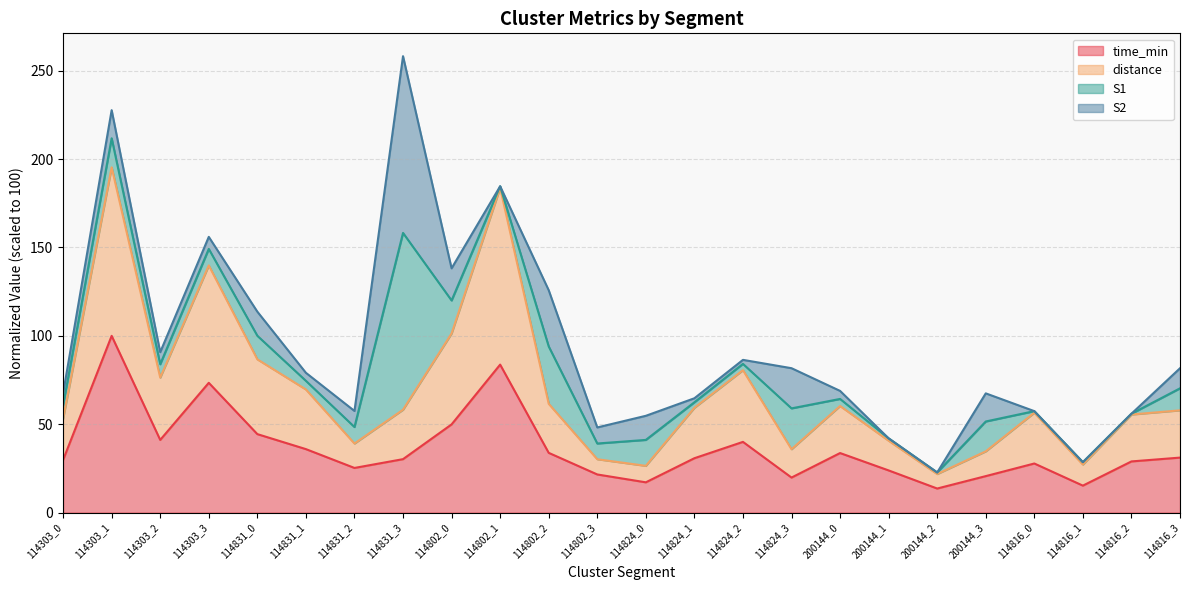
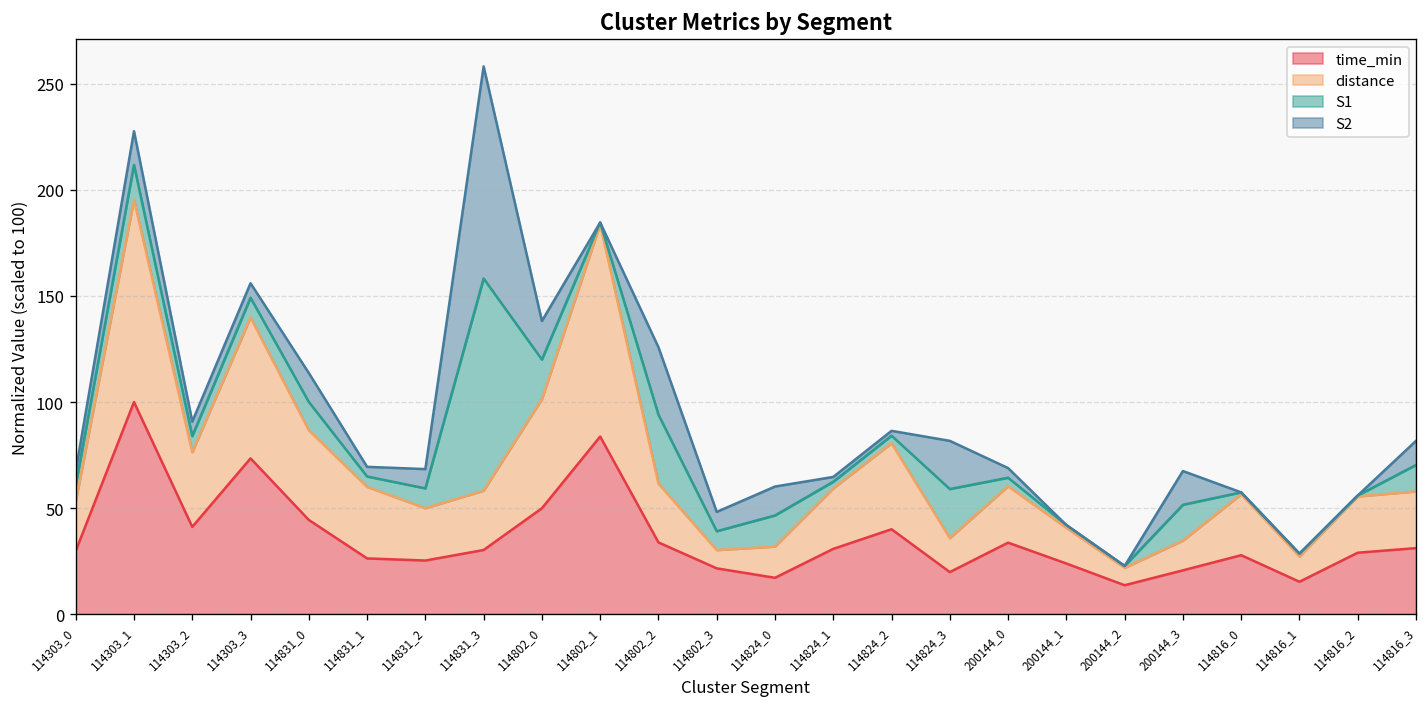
  {
    "time_min": {
      "114303_0": 30,
      "114303_1": 100,
      "114303_2": 41,
      "114303_3": 73,
      "114831_0": 44,
-     "114831_1": 36,
+     "114831_1": 26,
      "114831_2": 25,
      "114831_3": 30,
      "114802_0": 50,
      "114802_1": 84,
      "114802_2": 34,
      "114802_3": 22,
      "114824_0": 17,
      "114824_1": 31,
      "114824_2": 40,
      "114824_3": 20,
      "200144_0": 34,
      "200144_1": 24,
      "200144_2": 14,
      "200144_3": 21,
      "114816_0": 28,
      "114816_1": 15,
      "114816_2": 29,
      "114816_3": 31
    },
    "distance": {
      "114303_0": 23,
      "114303_1": 95,
      "114303_2": 35,
      "114303_3": 66,
      "114831_0": 42,
      "114831_1": 34,
-     "114831_2": 14,
+     "114831_2": 25,
      "114831_3": 28,
      "114802_0": 51,
      "114802_2": 28,
      "114802_3": 9,
-     "114824_0": 9,
+     "114824_0": 15,
      "114824_1": 29,
      "114824_2": 41,
      "114824_3": 16,
      "200144_0": 27,
      "200144_3": 14,
      "114816_3": 27
    }
  }
